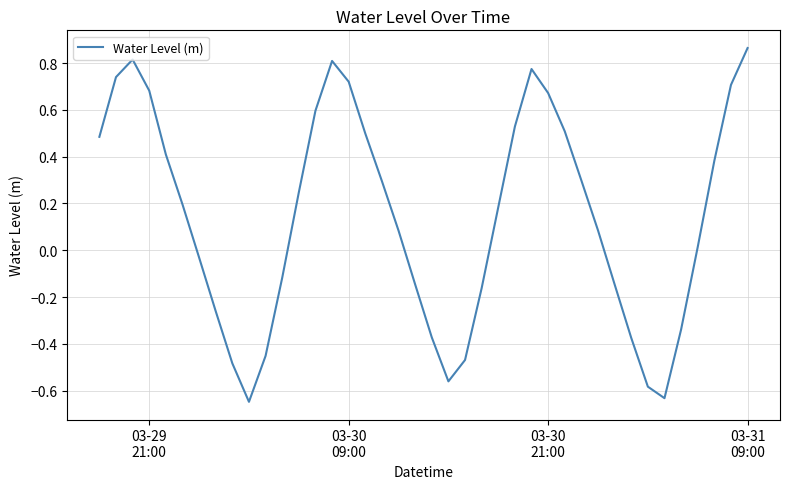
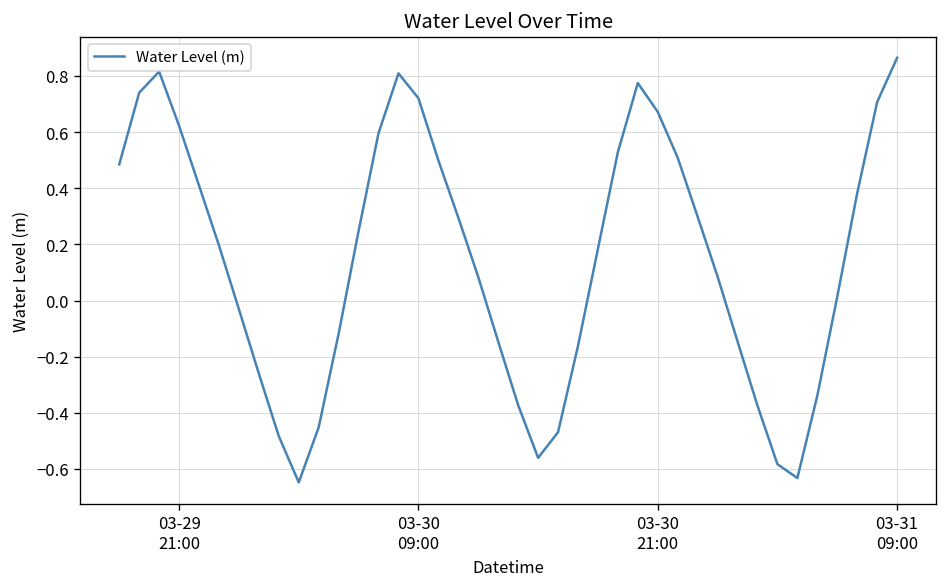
  {
-   "03-29 21:00": 0.68,
+   "03-29 21:00": 0.62,
    "03-30 09:00": 0.72,
    "03-30 21:00": 0.67,
    "03-31 09:00": 0.86
  }
